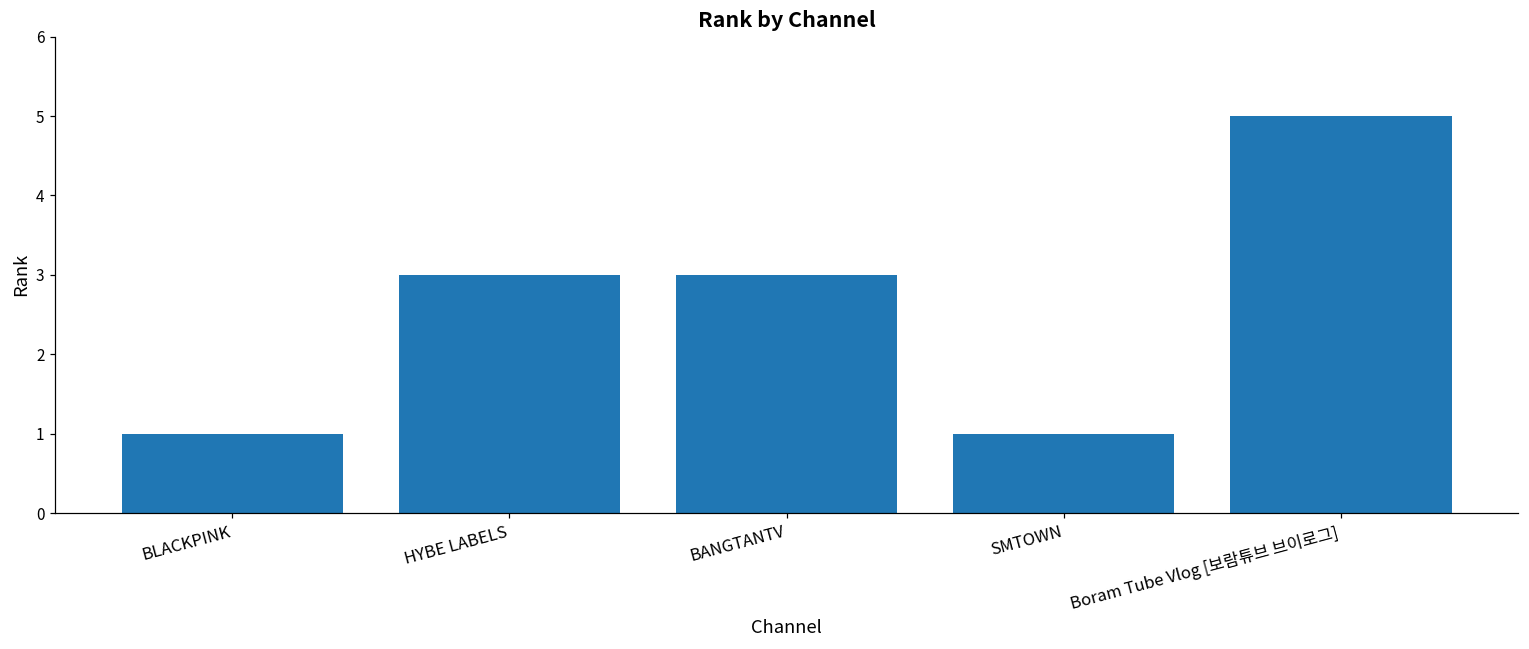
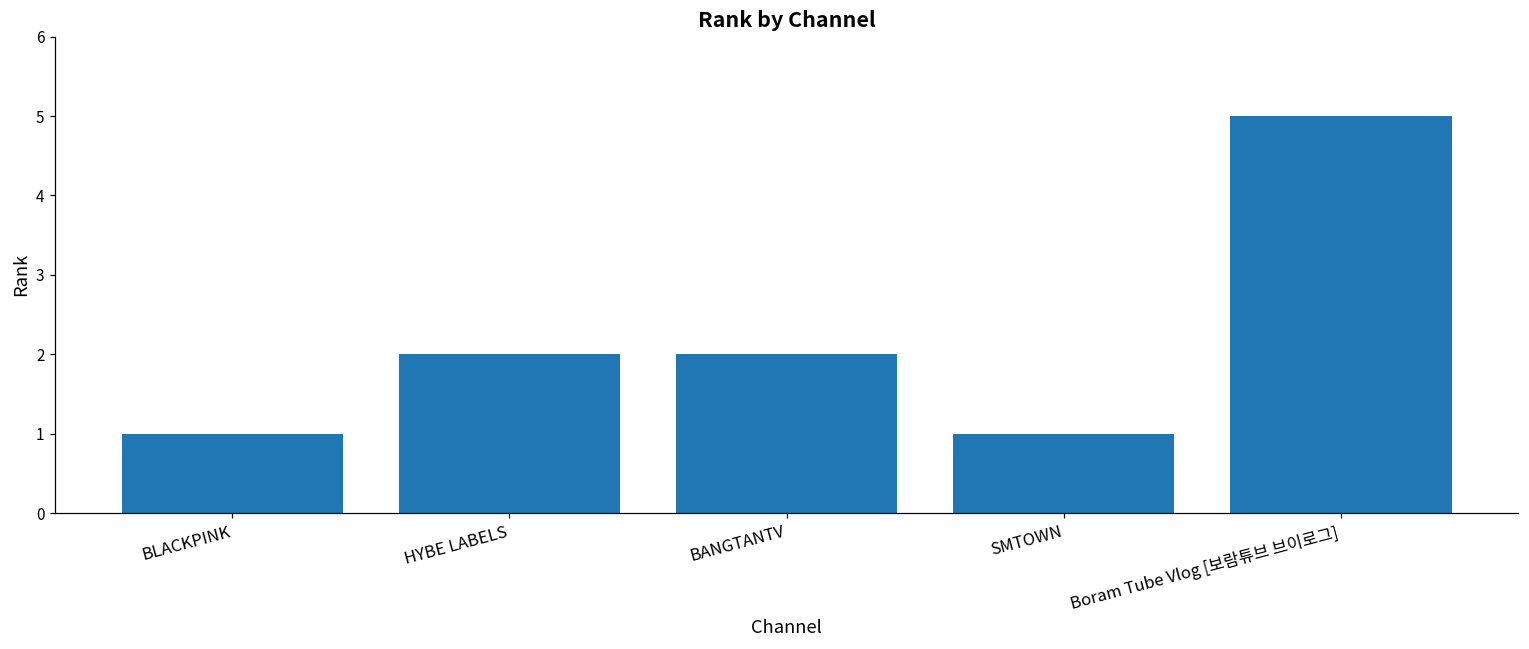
  {
    "BLACKPINK": 1,
-   "HYBE LABELS": 3,
-   "BANGTANTV": 3,
+   "HYBE LABELS": 2,
+   "BANGTANTV": 2,
    "SMTOWN": 1,
    "Boram Tube Vlog [보람튜브 브이로그]": 5
  }
